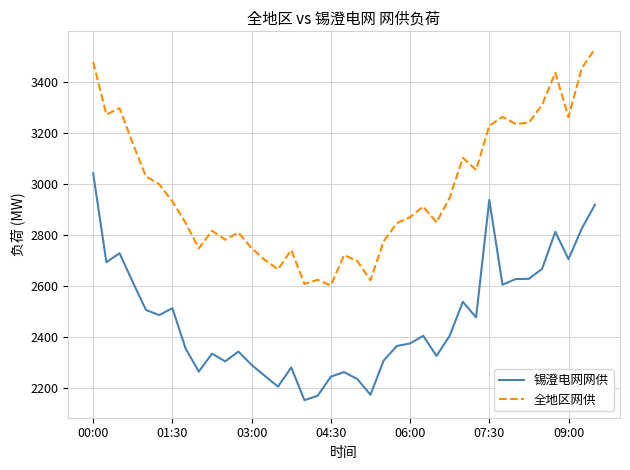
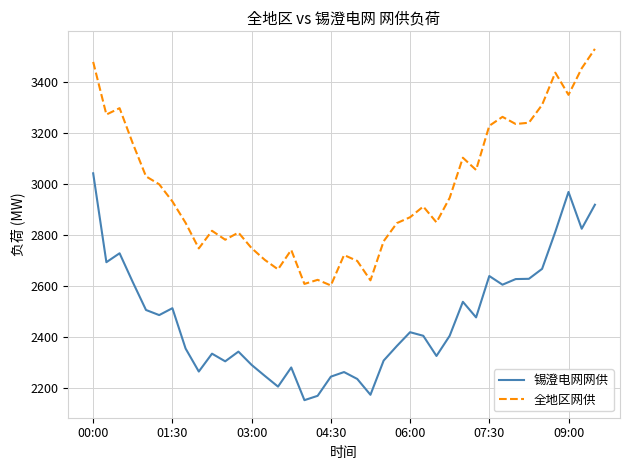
  {
    "锡澄电网网供": {
      "00:00": 3040,
      "01:30": 2510,
      "03:00": 2290,
      "04:30": 2250,
-     "06:00": 2380,
-     "07:30": 2940,
-     "09:00": 2710
+     "06:00": 2420,
+     "07:30": 2640,
+     "09:00": 2970
    },
    "全地区网供": {
      "00:00": 3480,
      "01:30": 2930,
      "03:00": 2750,
      "04:30": 2600,
      "06:00": 2870,
      "07:30": 3230,
-     "09:00": 3260
+     "09:00": 3350
    }
  }
